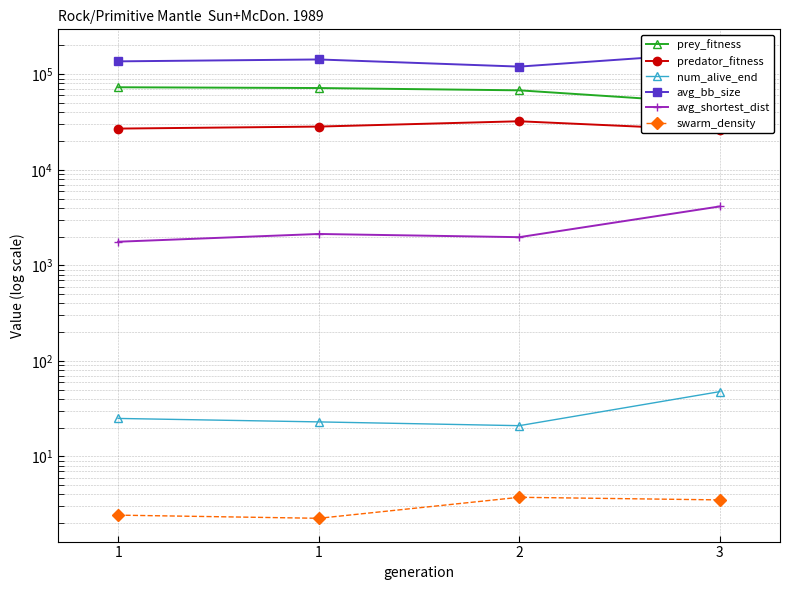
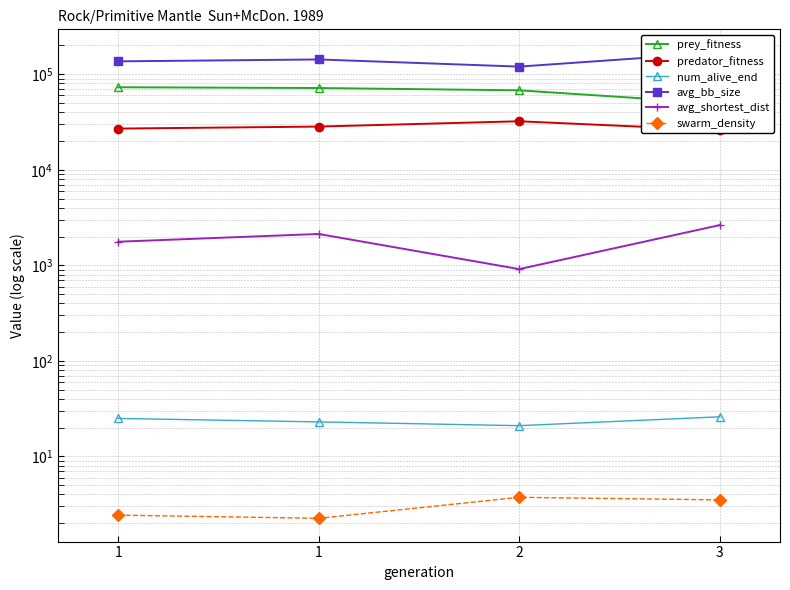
  {
    "prey_fitness": {
      "2": 70000
    },
    "predator_fitness": {
      "2": 32000
    },
    "num_alive_end": {
      "2": 21,
-     "3": 50
+     "3": 26
    },
    "avg_bb_size": {
      "2": 120000
    },
    "avg_shortest_dist": {
-     "2": 2000,
-     "3": 4100
+     "2": 900,
+     "3": 2600
    },
    "swarm_density": {
      "2": 3.7,
      "3": 3.5
    }
  }
